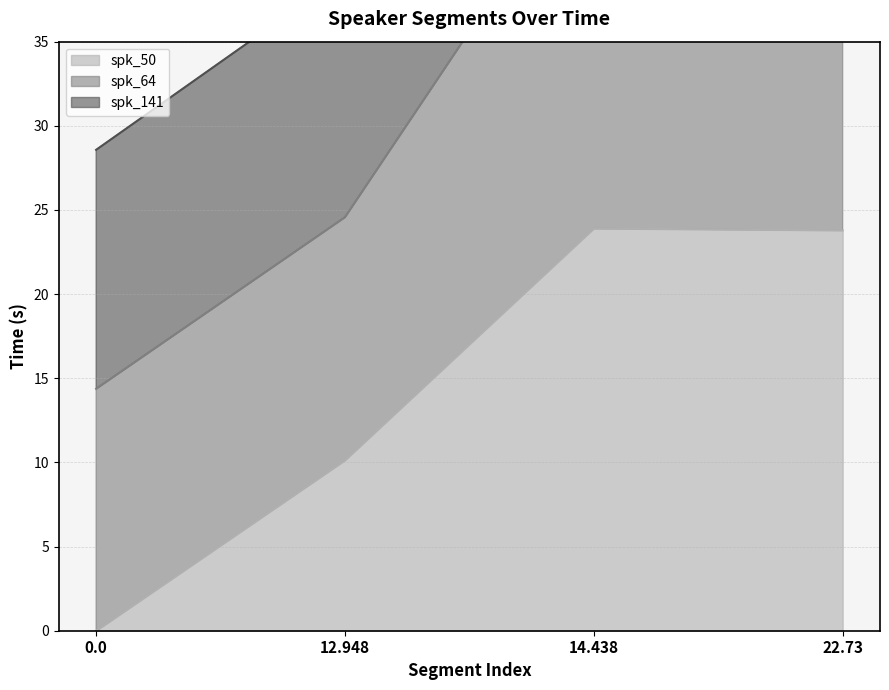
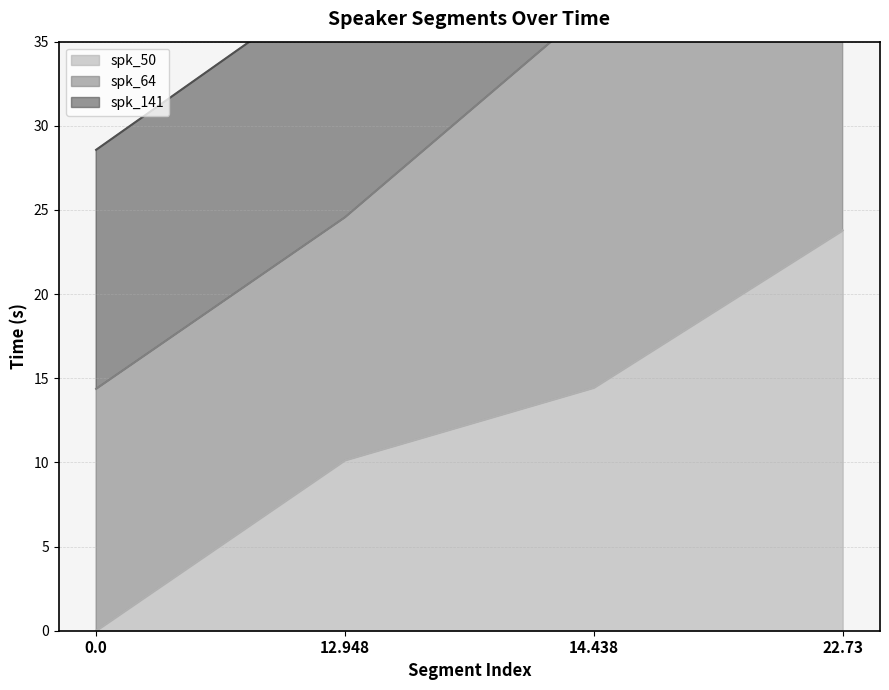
  {
    "spk_50": {
      "0.0": 0.0,
      "12.948": 10.1,
-     "14.438": 23.9,
+     "14.438": 14.4,
      "22.73": 23.8
    },
    "spk_64": {
      "0.0": 14.4,
      "12.948": 14.4
    },
    "spk_141": {
      "0.0": 14.2
    }
  }
